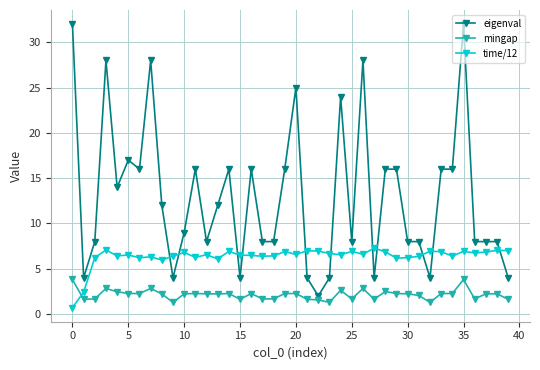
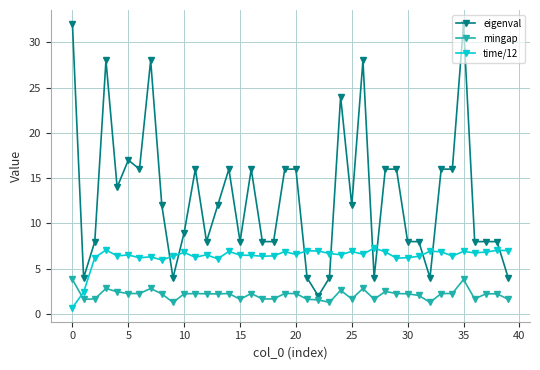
  {
    "eigenval": {
      "0": 32,
      "5": 17,
      "10": 9,
-     "15": 4,
-     "20": 25,
-     "25": 8,
+     "15": 8,
+     "20": 16,
+     "25": 12,
      "30": 8
    }
  }
